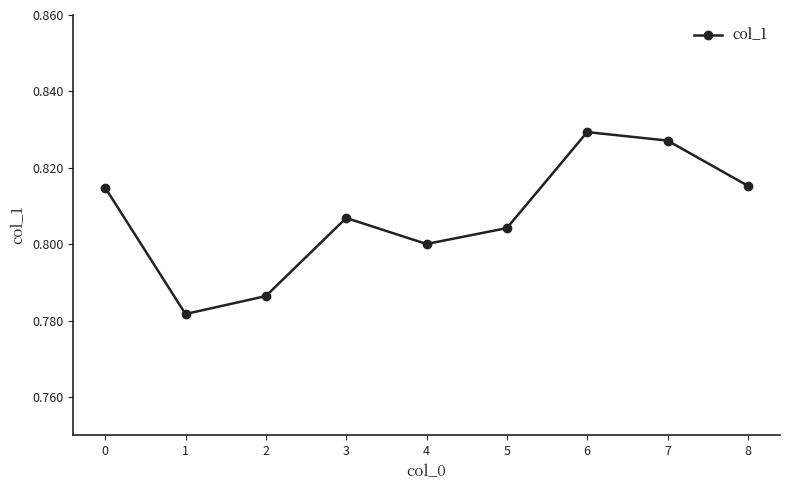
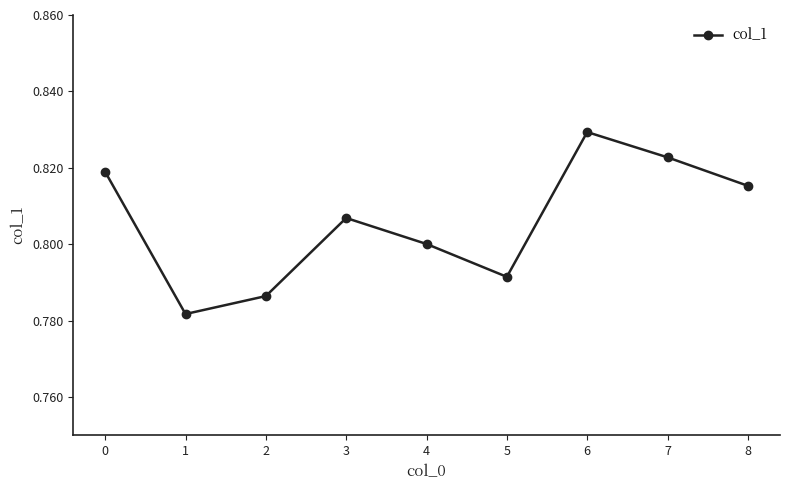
  {
-   "0": 0.815,
+   "0": 0.819,
    "1": 0.782,
    "2": 0.786,
    "3": 0.807,
    "4": 0.800,
-   "5": 0.804,
+   "5": 0.791,
    "6": 0.829,
-   "7": 0.827,
+   "7": 0.823,
    "8": 0.815
  }
